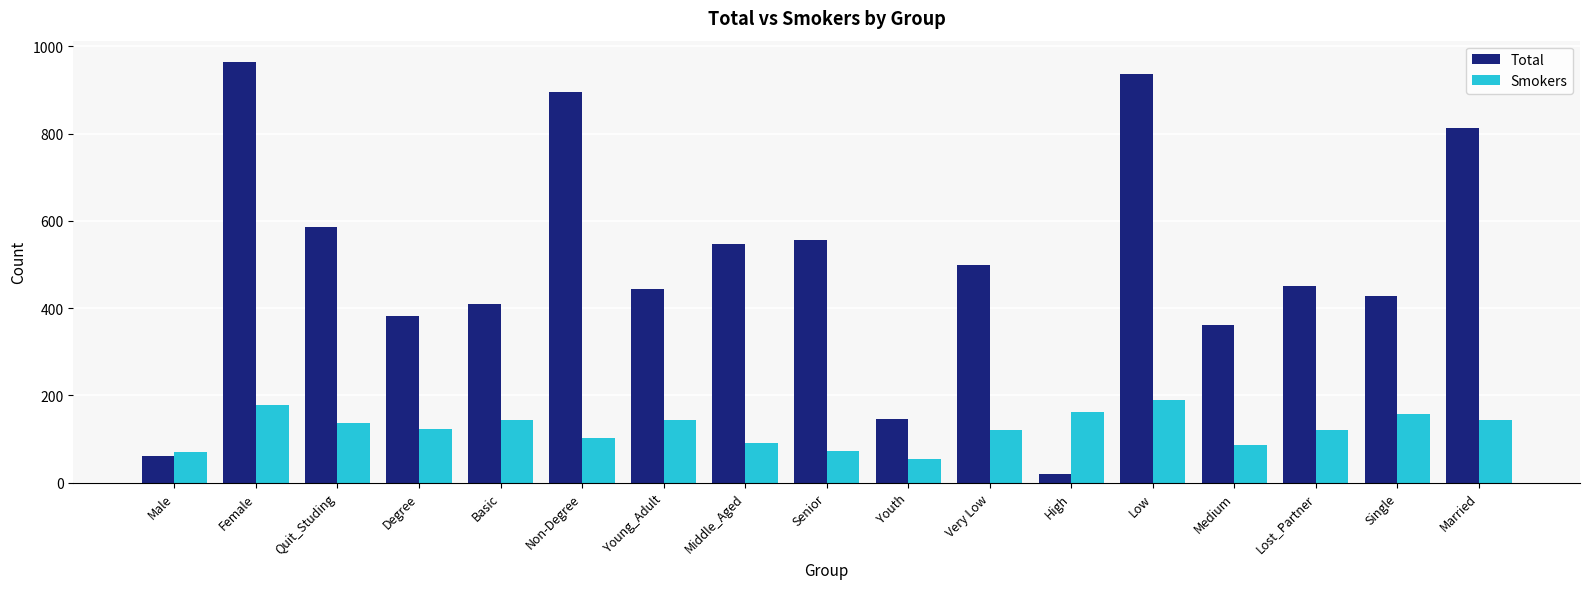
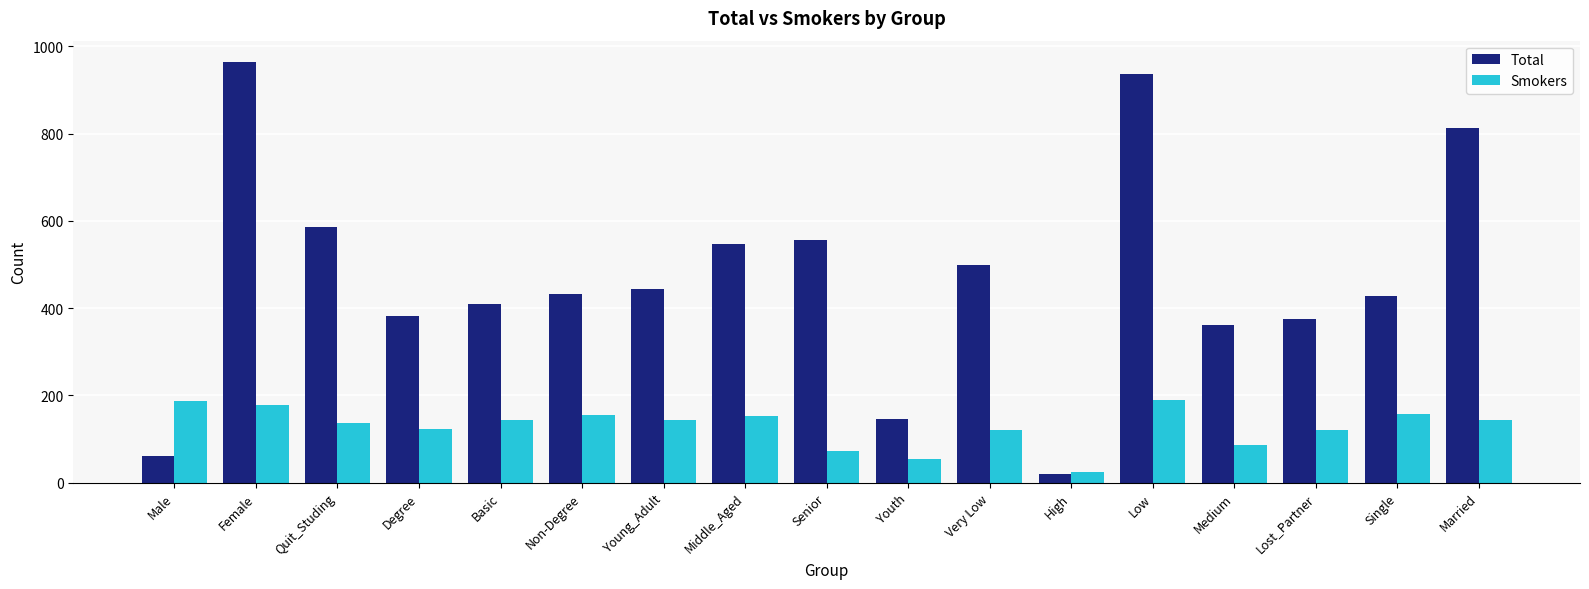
  {
    "Total": {
      "Male": 60,
      "Female": 970,
      "Quit_Studing": 590,
      "Degree": 380,
      "Basic": 410,
-     "Non-Degree": 900,
+     "Non-Degree": 430,
      "Young_Adult": 440,
      "Middle_Aged": 550,
      "Senior": 560,
      "Youth": 150,
      "Very Low": 500,
      "High": 20,
      "Low": 940,
      "Medium": 360,
-     "Lost_Partner": 450,
+     "Lost_Partner": 380,
      "Single": 430,
      "Married": 810
    },
    "Smokers": {
-     "Male": 70,
+     "Male": 190,
      "Female": 180,
      "Quit_Studing": 140,
      "Degree": 120,
      "Basic": 140,
-     "Non-Degree": 100,
+     "Non-Degree": 160,
      "Young_Adult": 140,
-     "Middle_Aged": 90,
+     "Middle_Aged": 150,
      "Senior": 70,
      "Youth": 50,
      "Very Low": 120,
-     "High": 160,
+     "High": 20,
      "Low": 190,
      "Medium": 90,
      "Lost_Partner": 120,
      "Single": 160,
      "Married": 140
    }
  }
